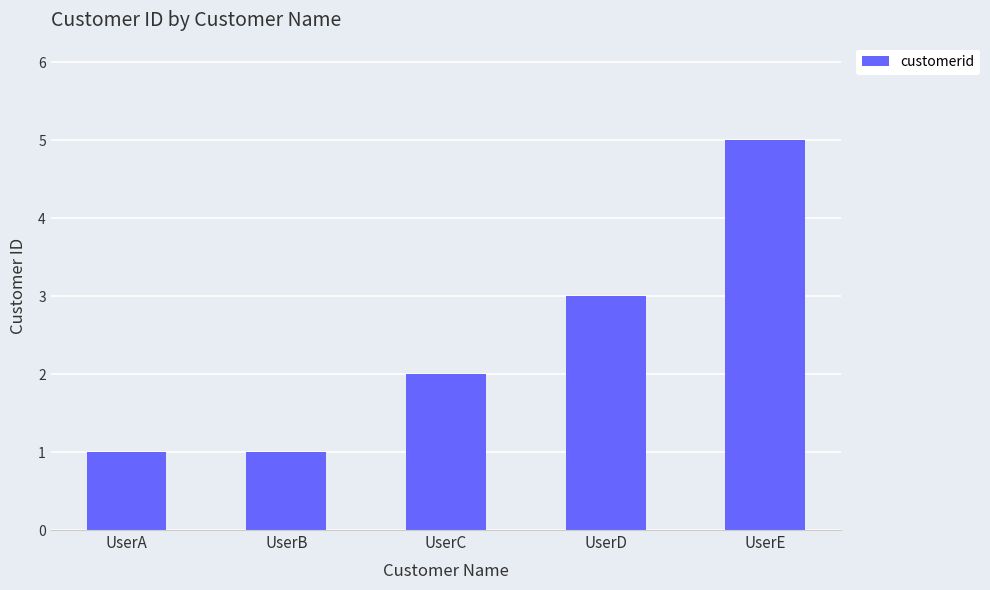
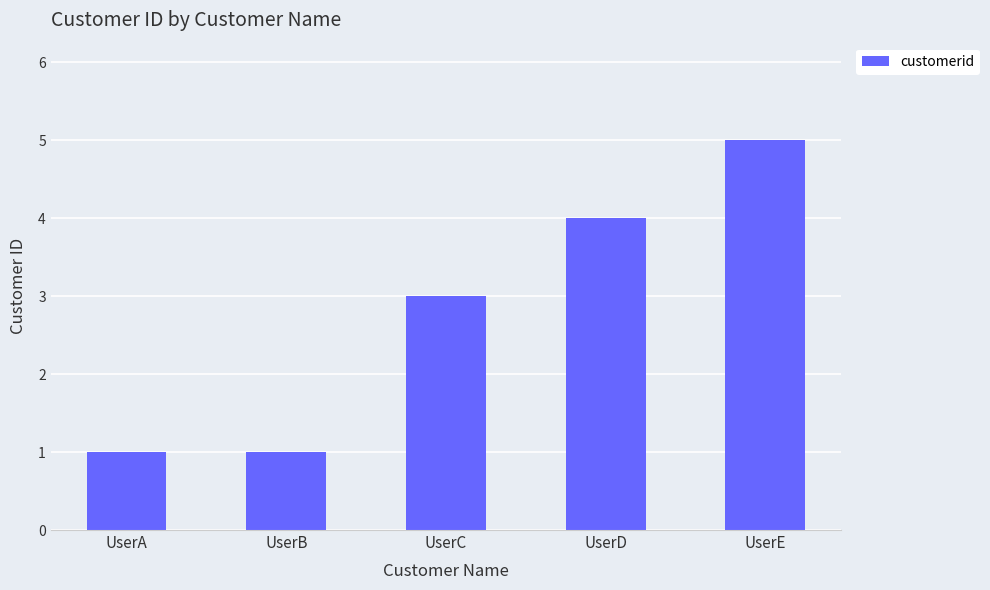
  {
    "UserA": 1,
    "UserB": 1,
-   "UserC": 2,
-   "UserD": 3,
+   "UserC": 3,
+   "UserD": 4,
    "UserE": 5
  }
